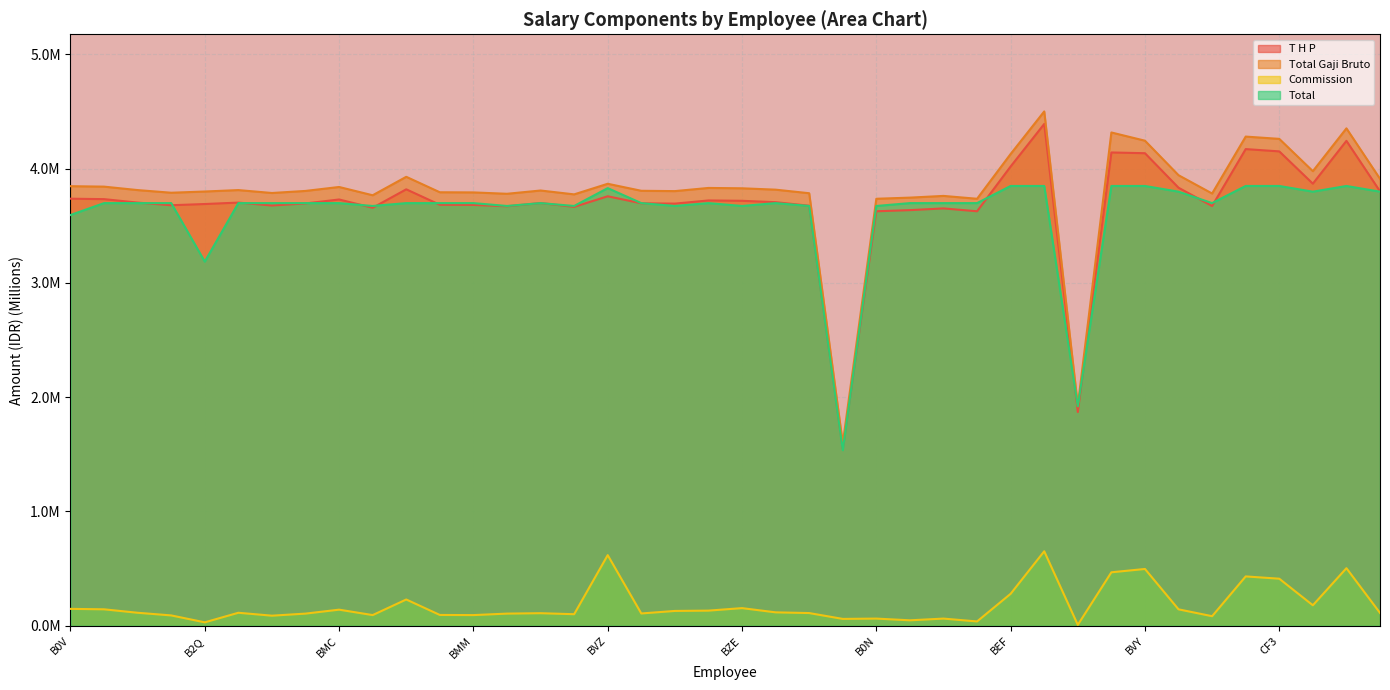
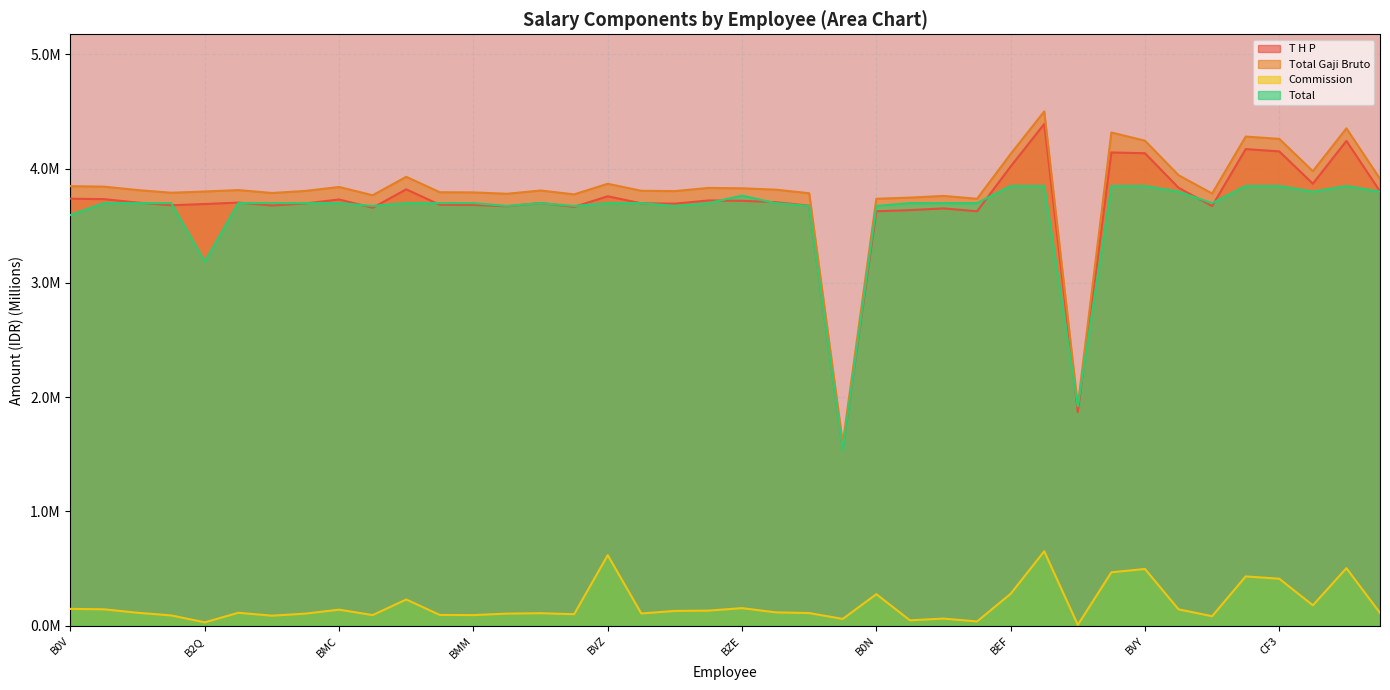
  {
    "Commission": {
      "B0V": 150000,
      "B2Q": 30000,
      "BMC": 140000,
      "BMM": 90000,
      "BVZ": 620000,
      "BZE": 150000,
-     "B0N": 60000,
+     "B0N": 280000,
      "BEF": 280000,
      "BVY": 500000,
      "CF3": 410000
    },
    "Total": {
      "B0V": 3590000,
      "B2Q": 3190000,
      "BMC": 3700000,
-     "BVZ": 3830000,
-     "BZE": 3670000,
+     "BVZ": 3700000,
+     "BZE": 3760000,
      "B0N": 3670000,
      "BEF": 3850000,
      "BVY": 3850000,
      "CF3": 3850000
    }
  }
